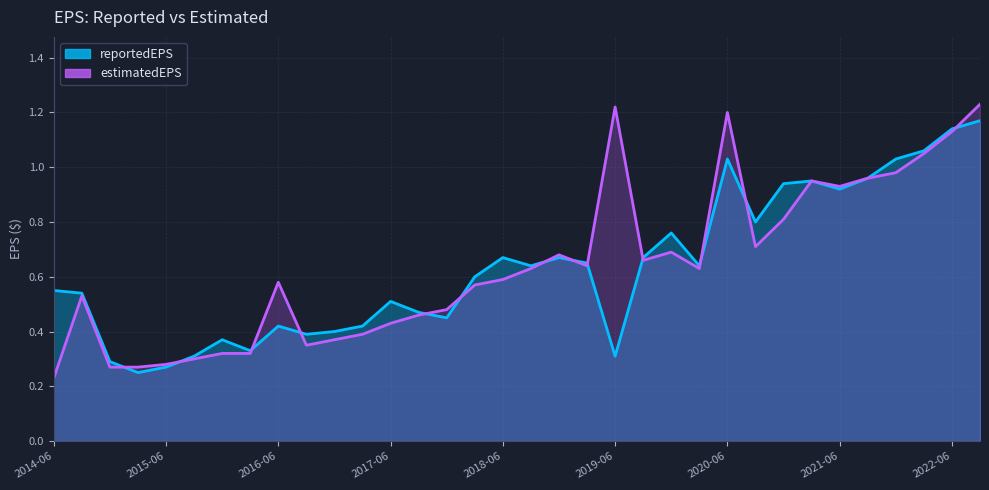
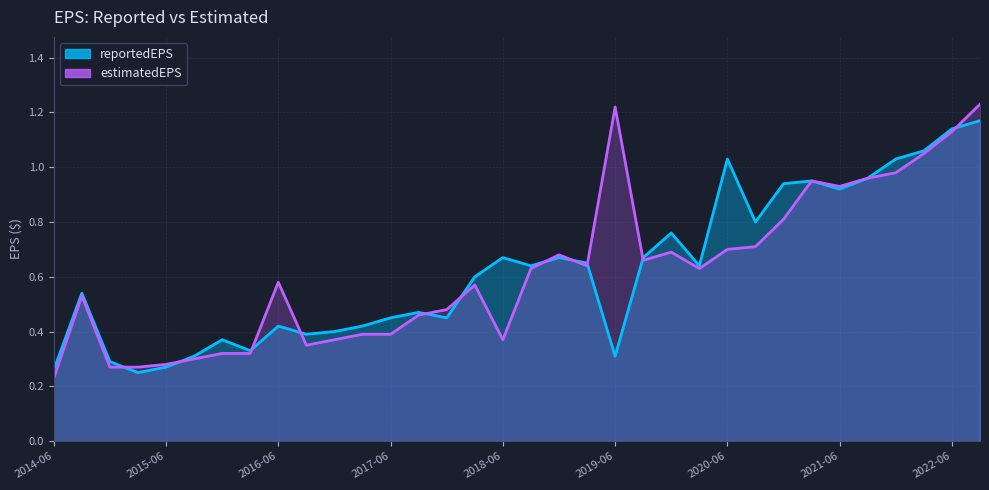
  {
    "reportedEPS": {
-     "2014-06": 0.55,
+     "2014-06": 0.26,
      "2015-06": 0.27,
      "2016-06": 0.42,
-     "2017-06": 0.51,
+     "2017-06": 0.45,
      "2018-06": 0.67,
      "2019-06": 0.31,
      "2020-06": 1.03,
      "2021-06": 0.92,
      "2022-06": 1.14
    },
    "estimatedEPS": {
      "2014-06": 0.23,
      "2015-06": 0.28,
      "2016-06": 0.58,
-     "2017-06": 0.43,
-     "2018-06": 0.59,
+     "2017-06": 0.39,
+     "2018-06": 0.37,
      "2019-06": 1.22,
-     "2020-06": 1.2,
+     "2020-06": 0.7,
      "2021-06": 0.93,
      "2022-06": 1.13
    }
  }
